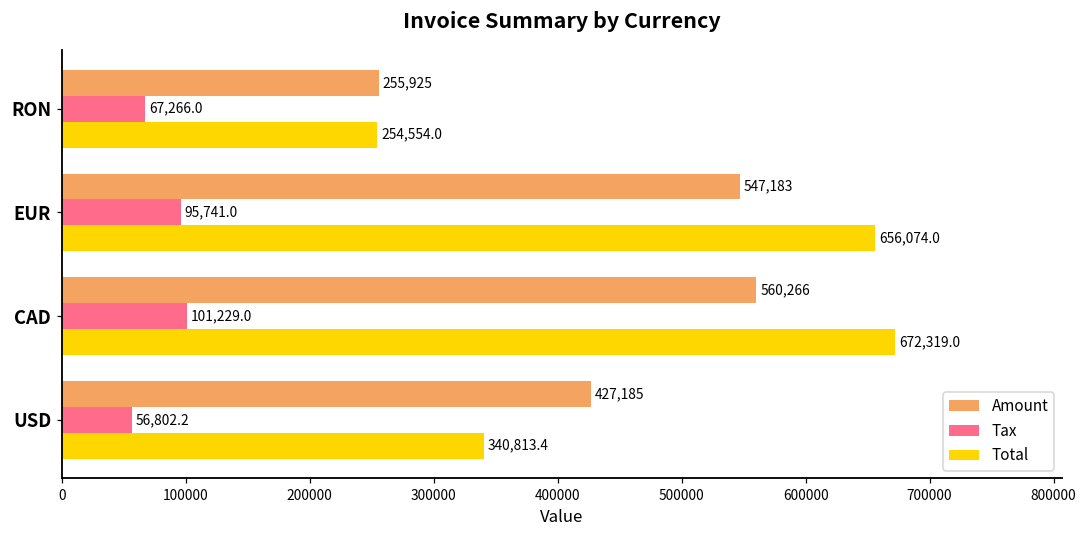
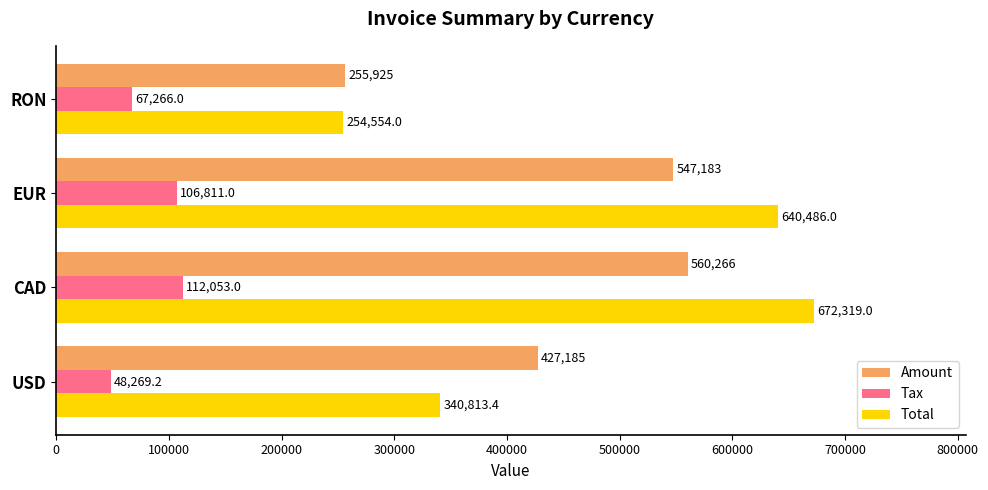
  {
    "Amount": {
      "RON": "255,925",
      "EUR": "547,183",
      "CAD": "560,266",
      "USD": "427,185"
    },
    "Tax": {
      "RON": "67,266.0",
-     "EUR": "95,741.0",
-     "CAD": "101,229.0",
-     "USD": "56,802.2"
+     "EUR": "106,811.0",
+     "CAD": "112,053.0",
+     "USD": "48,269.2"
    },
    "Total": {
      "RON": "254,554.0",
-     "EUR": "656,074.0",
+     "EUR": "640,486.0",
      "CAD": "672,319.0",
      "USD": "340,813.4"
    }
  }
